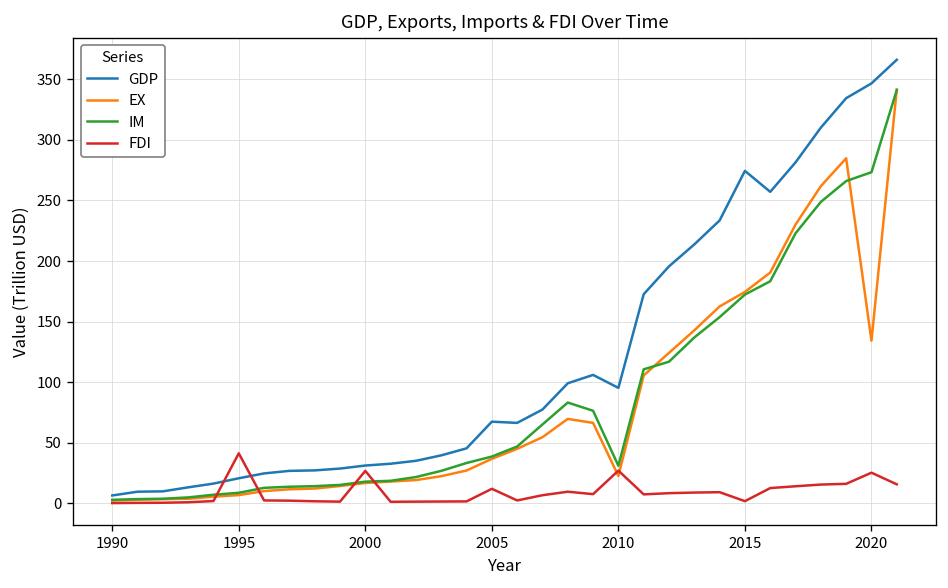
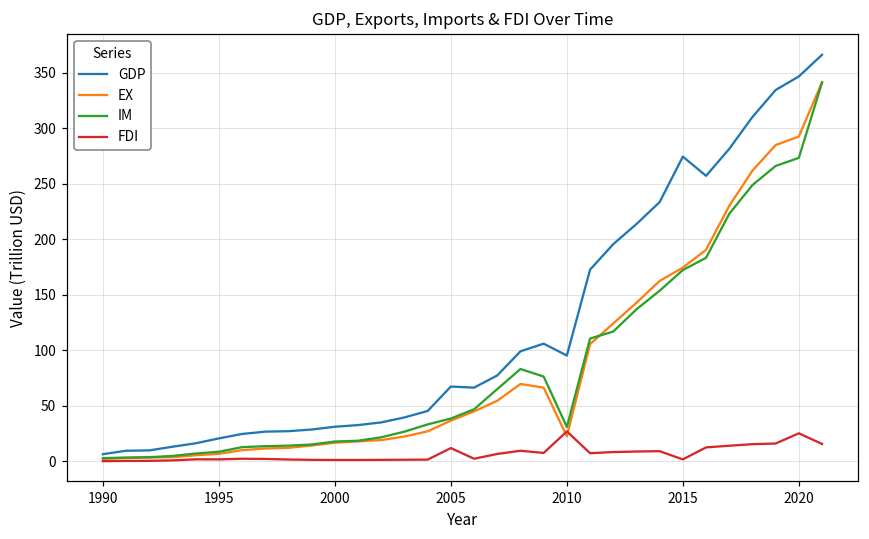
  {
    "GDP": {
      "1990": 7,
      "1995": 21,
      "2000": 31,
      "2005": 67,
      "2010": 95,
      "2015": 274,
      "2020": 347
    },
    "EX": {
      "2010": 23,
-     "2020": 134
+     "2020": 293
    },
    "IM": {
      "2010": 31,
      "2020": 273
    },
    "FDI": {
-     "1995": 41,
-     "2000": 27,
+     "1995": 2,
+     "2000": 1,
      "2005": 12,
      "2010": 27,
      "2015": 2,
      "2020": 25
    }
  }
